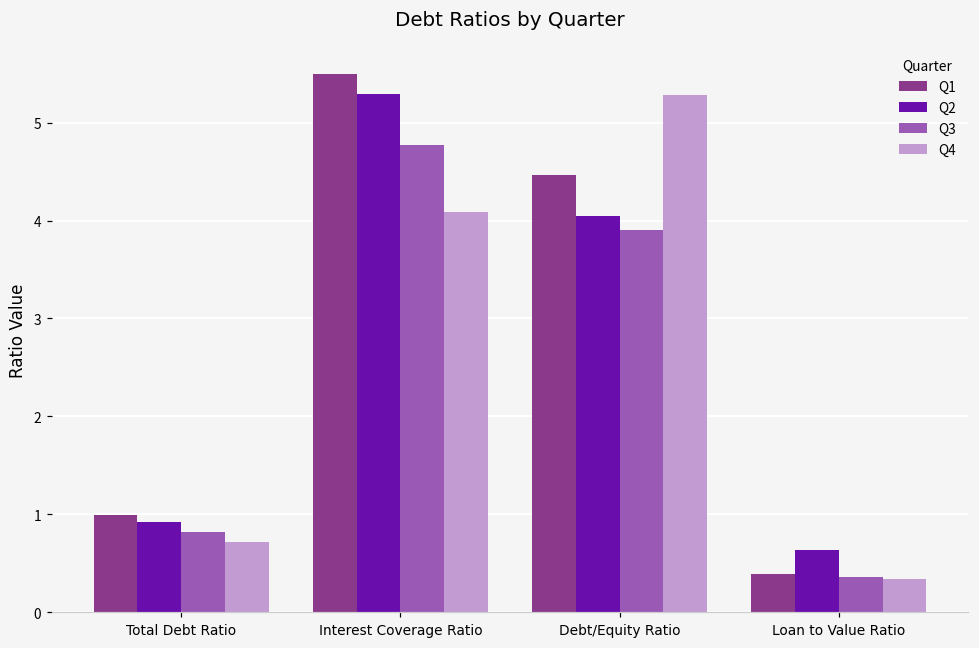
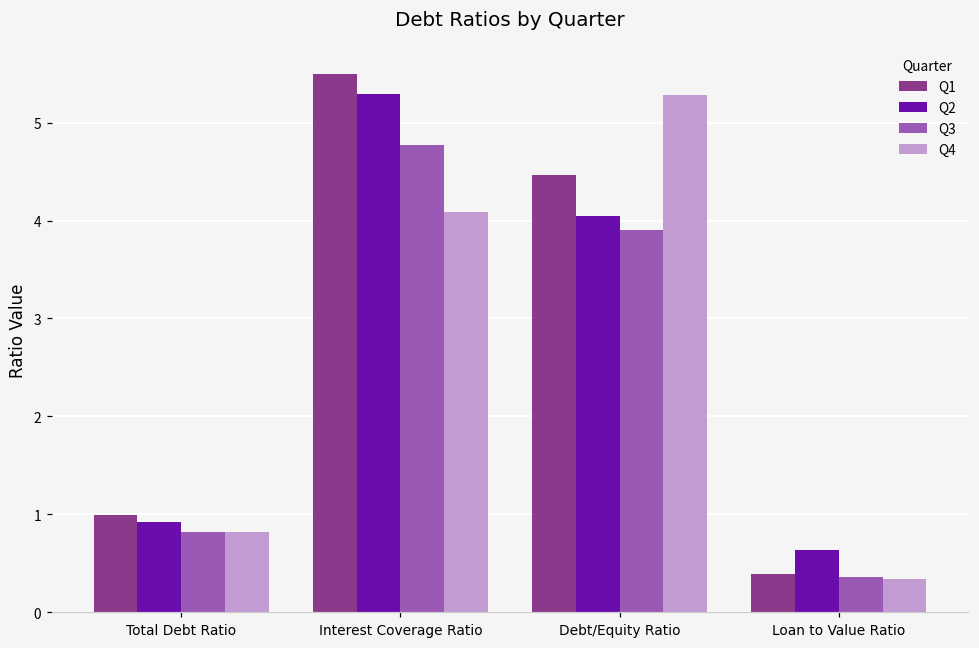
  {
    "Q2": {
      "Total Debt Ratio": 0.9,
      "Interest Coverage Ratio": 5.3,
      "Debt/Equity Ratio": 4.0,
      "Loan to Value Ratio": 0.6
    },
    "Q4": {
-     "Total Debt Ratio": 0.7,
+     "Total Debt Ratio": 0.8,
      "Interest Coverage Ratio": 4.1,
      "Debt/Equity Ratio": 5.3,
      "Loan to Value Ratio": 0.3
    }
  }
